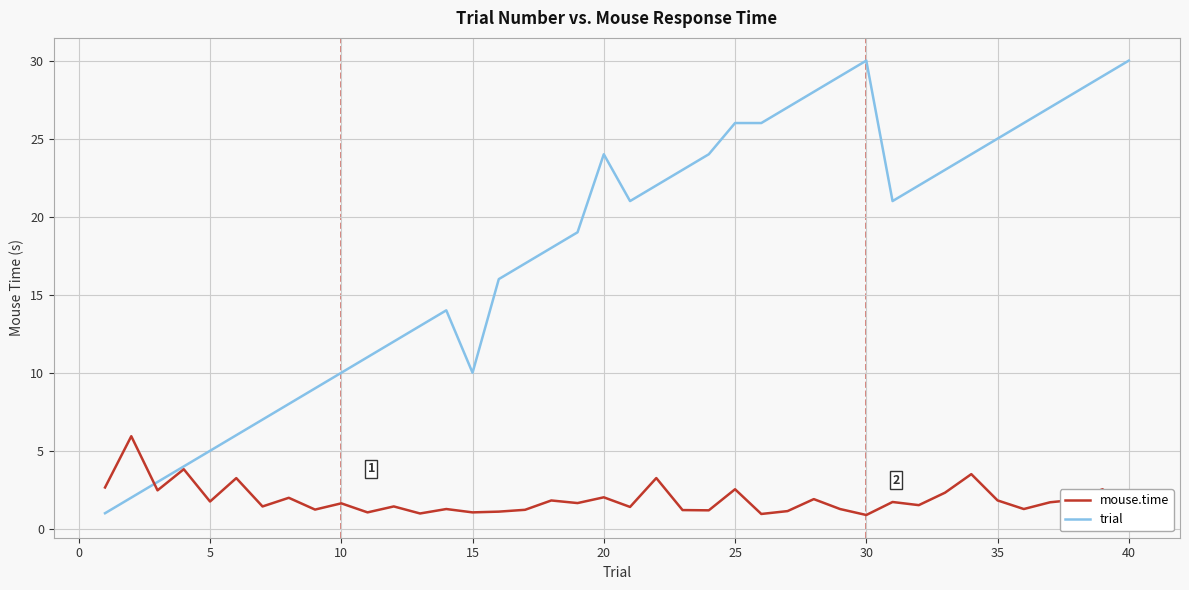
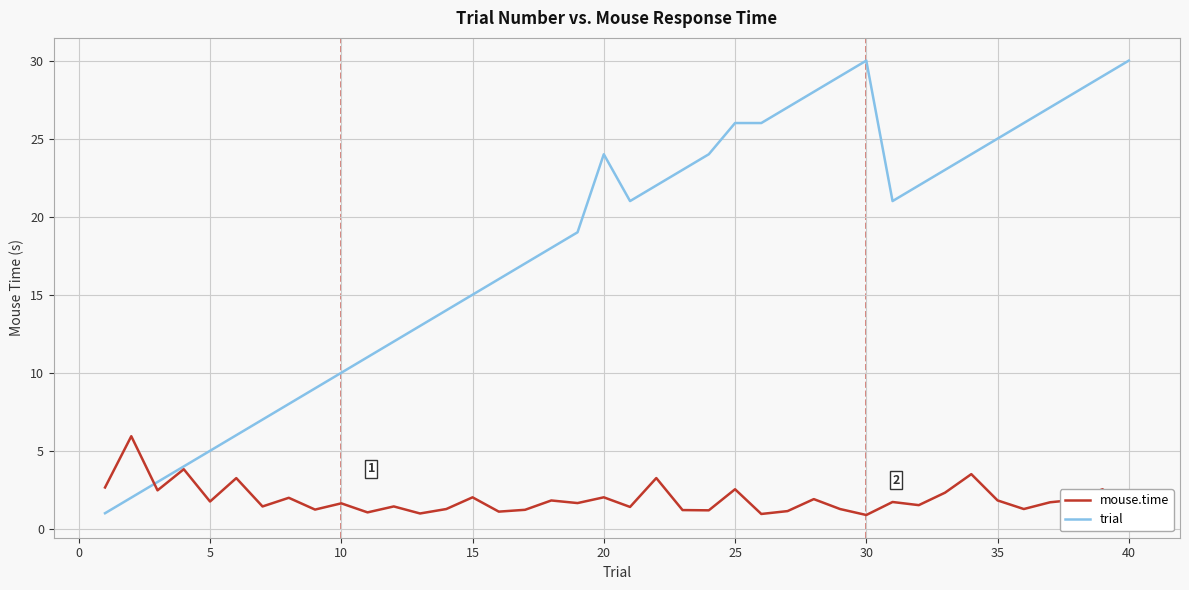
  {
    "mouse.time": {
      "5": 1.8,
      "10": 1.6,
-     "15": 1.1,
+     "15": 2.0,
      "20": 2.0,
      "25": 2.5,
      "30": 0.9,
      "35": 1.8
    },
    "trial": {
      "5": 5,
      "10": 10,
-     "15": 10,
+     "15": 15,
      "20": 24,
      "25": 26,
      "30": 30,
      "35": 25,
      "40": 30
    }
  }
